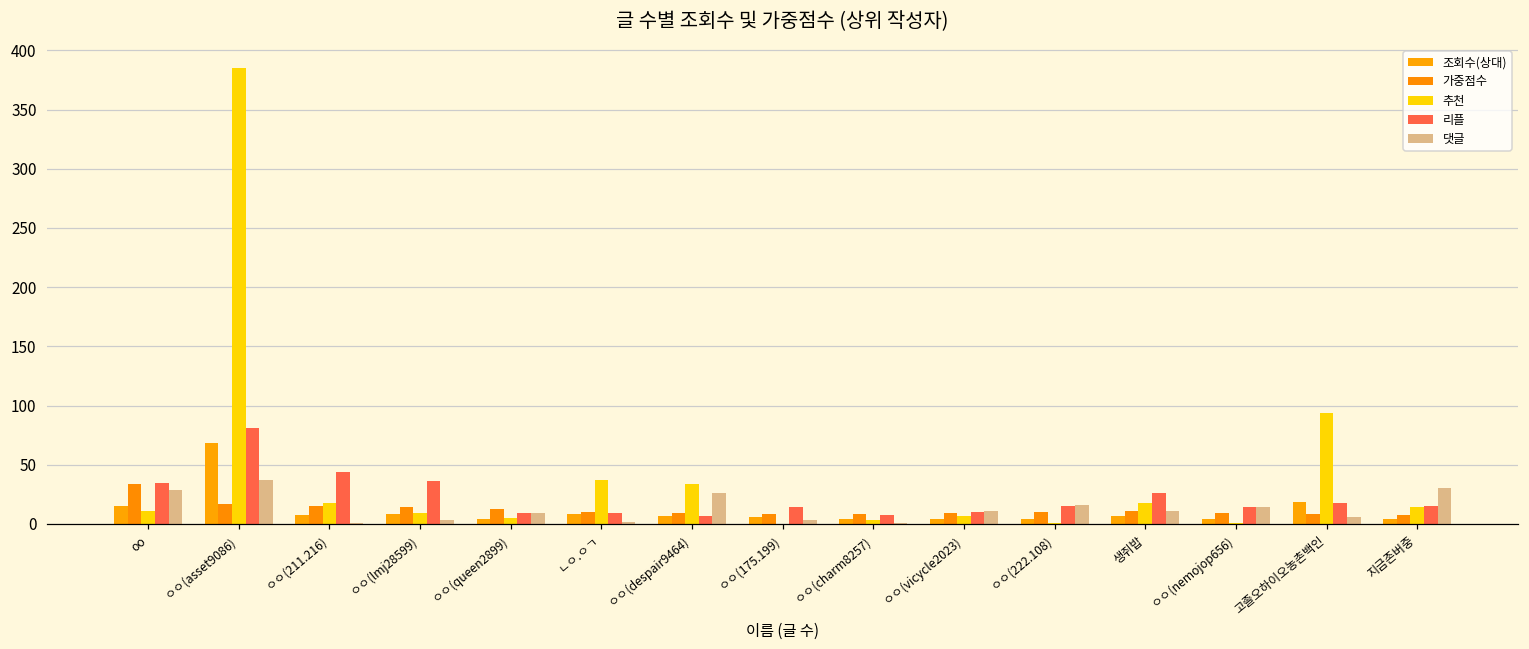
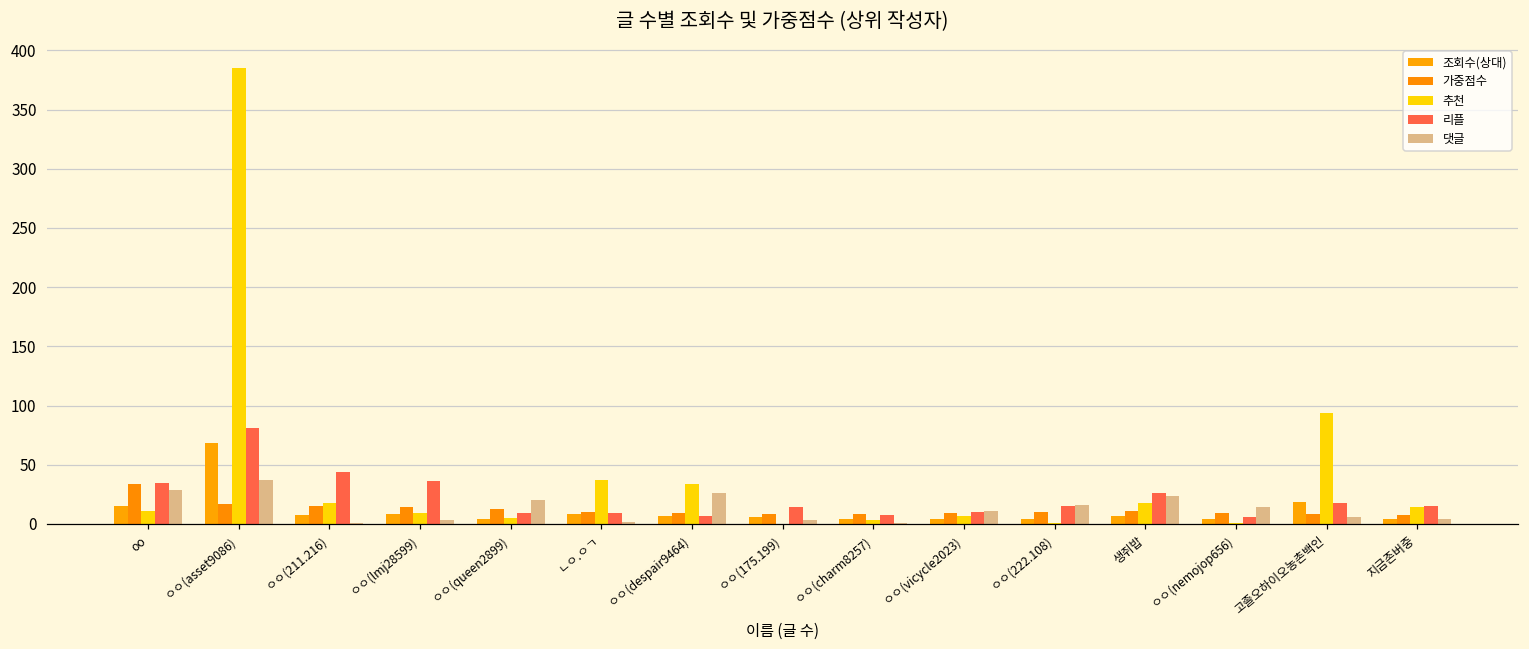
  {
    "리플": {
      "oo": 35,
      "ㅇㅇ(asset9086)": 81,
      "ㅇㅇ(211.216)": 44,
      "ㅇㅇ(lmj28599)": 36,
      "ㅇㅇ(queen2899)": 9,
      "ㄴㅇ.ㅇㄱ": 9,
      "ㅇㅇ(despair9464)": 7,
      "ㅇㅇ(175.199)": 14,
      "ㅇㅇ(charm8257)": 8,
      "ㅇㅇ(vicycle2023)": 10,
      "ㅇㅇ(222.108)": 15,
      "생쥐밥": 26,
-     "ㅇㅇ(nemojop656)": 14,
+     "ㅇㅇ(nemojop656)": 6,
      "고졸오하이오농촌백인": 18,
      "지금존버중": 15
    },
    "댓글": {
      "oo": 29,
      "ㅇㅇ(asset9086)": 37,
      "ㅇㅇ(lmj28599)": 3,
-     "ㅇㅇ(queen2899)": 9,
+     "ㅇㅇ(queen2899)": 20,
      "ㅇㅇ(despair9464)": 26,
      "ㅇㅇ(175.199)": 3,
      "ㅇㅇ(vicycle2023)": 11,
      "ㅇㅇ(222.108)": 16,
-     "생쥐밥": 11,
+     "생쥐밥": 24,
      "ㅇㅇ(nemojop656)": 14,
      "고졸오하이오농촌백인": 6,
-     "지금존버중": 30
+     "지금존버중": 4
    }
  }
